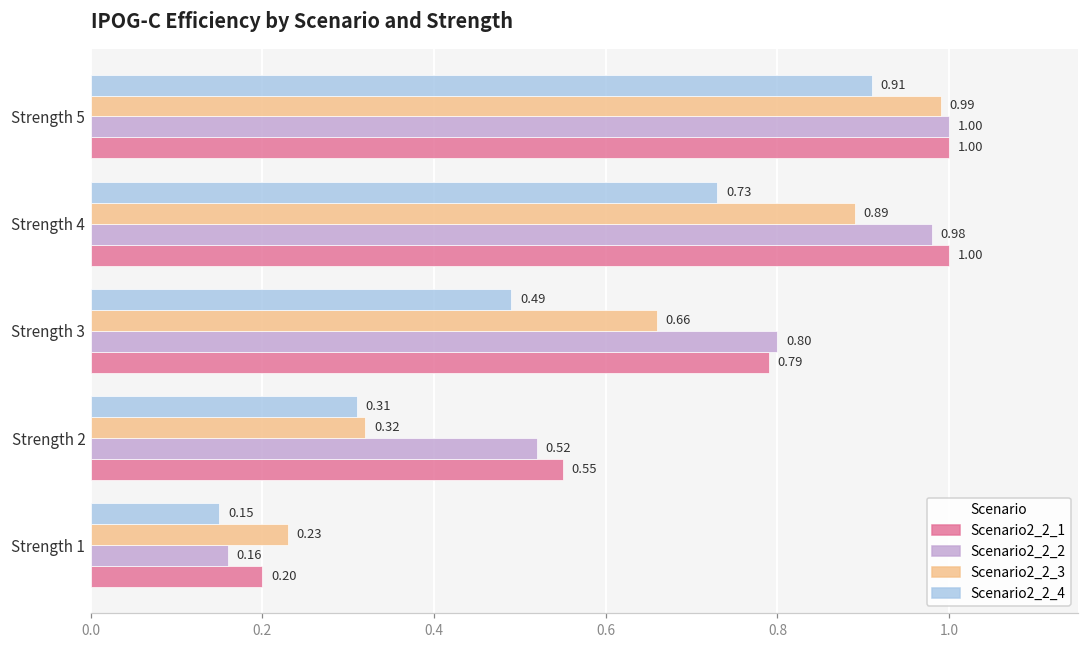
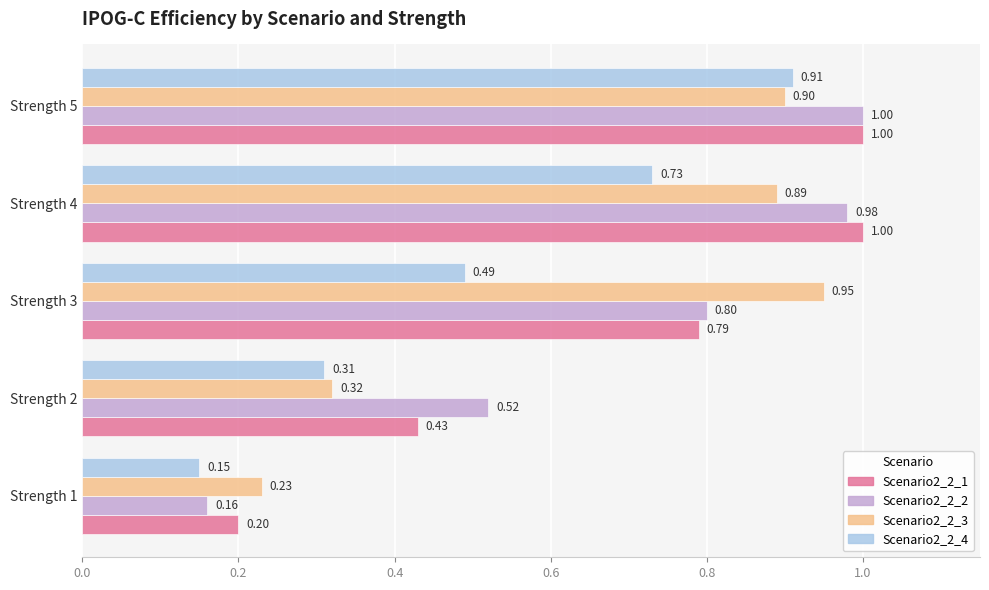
  {
    "Scenario2_2_1": {
      "Strength 5": 1.00,
      "Strength 4": 1.00,
      "Strength 3": 0.79,
-     "Strength 2": 0.55,
+     "Strength 2": 0.43,
      "Strength 1": 0.20
    },
    "Scenario2_2_3": {
-     "Strength 5": 0.99,
+     "Strength 5": 0.90,
      "Strength 4": 0.89,
-     "Strength 3": 0.66,
+     "Strength 3": 0.95,
      "Strength 2": 0.32,
      "Strength 1": 0.23
    }
  }
